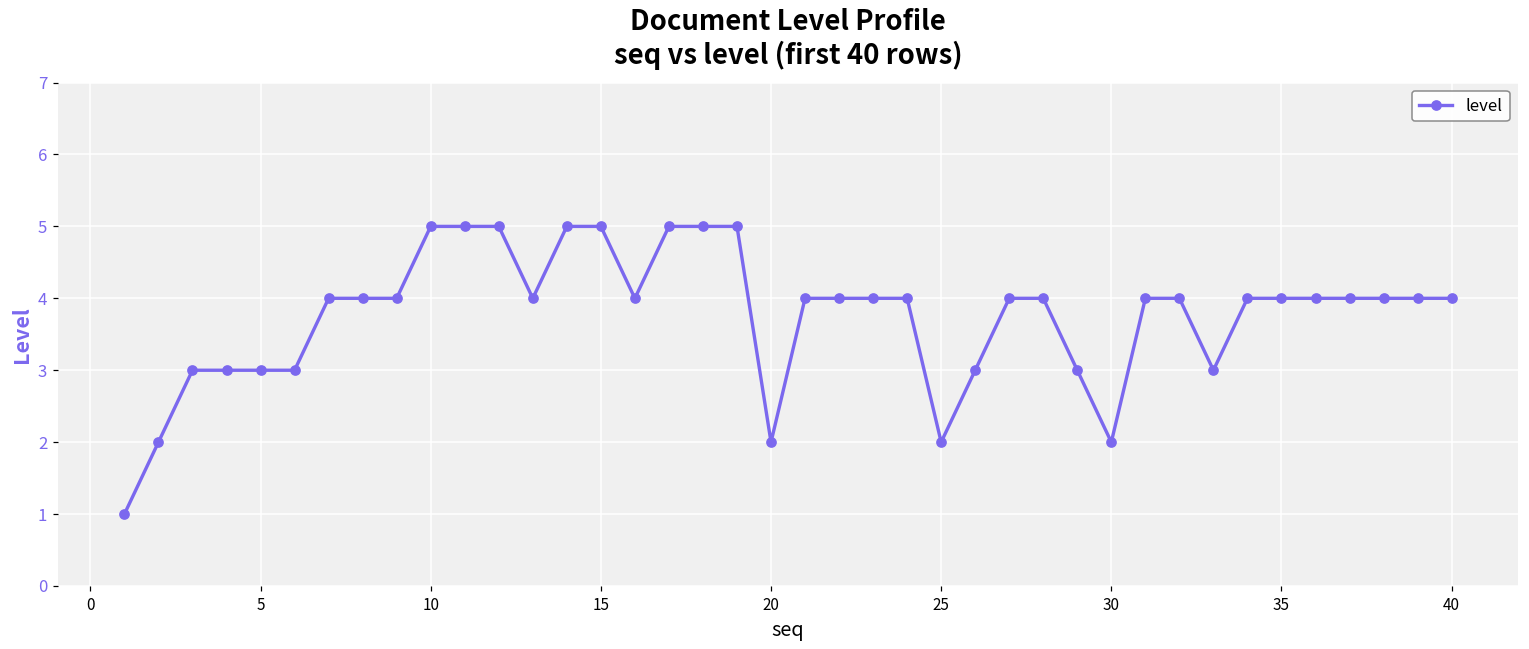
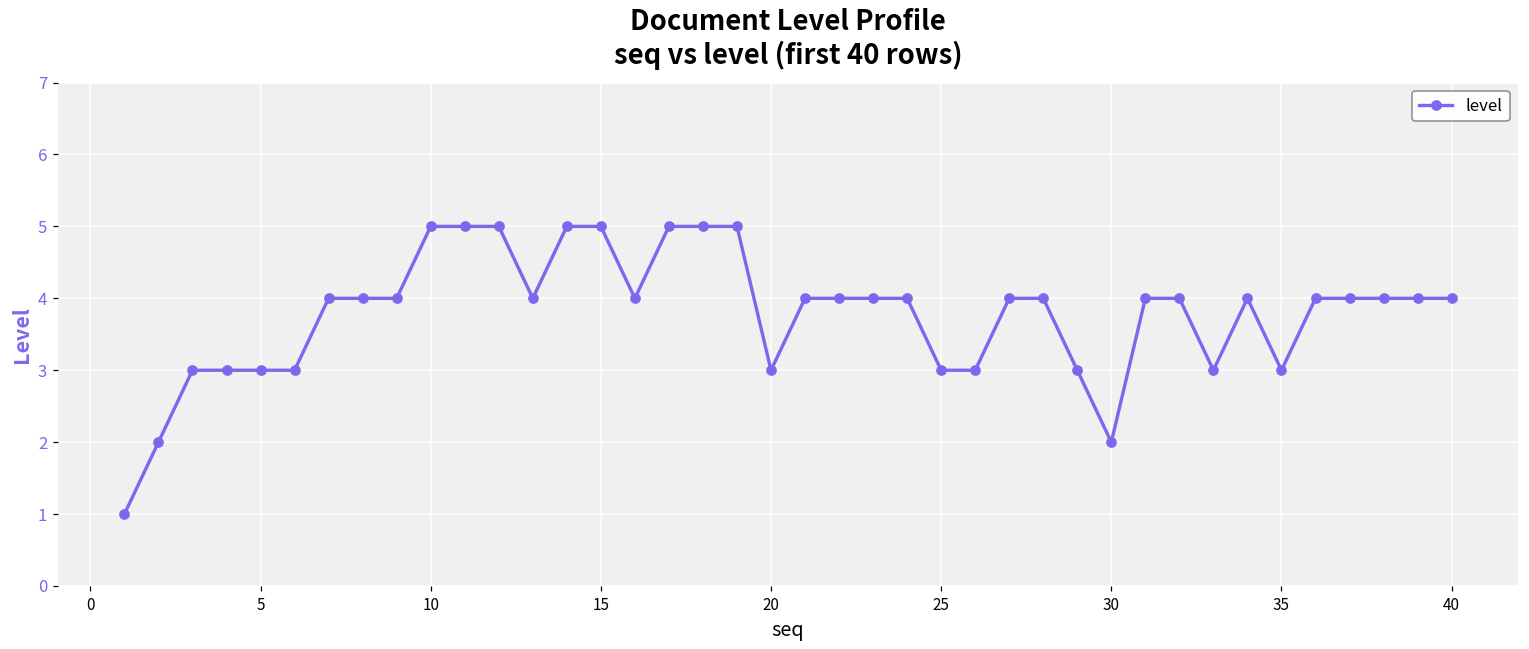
  {
    "5": 3,
    "10": 5,
    "15": 5,
-   "20": 2,
-   "25": 2,
+   "20": 3,
+   "25": 3,
    "30": 2,
-   "35": 4,
+   "35": 3,
    "40": 4
  }
